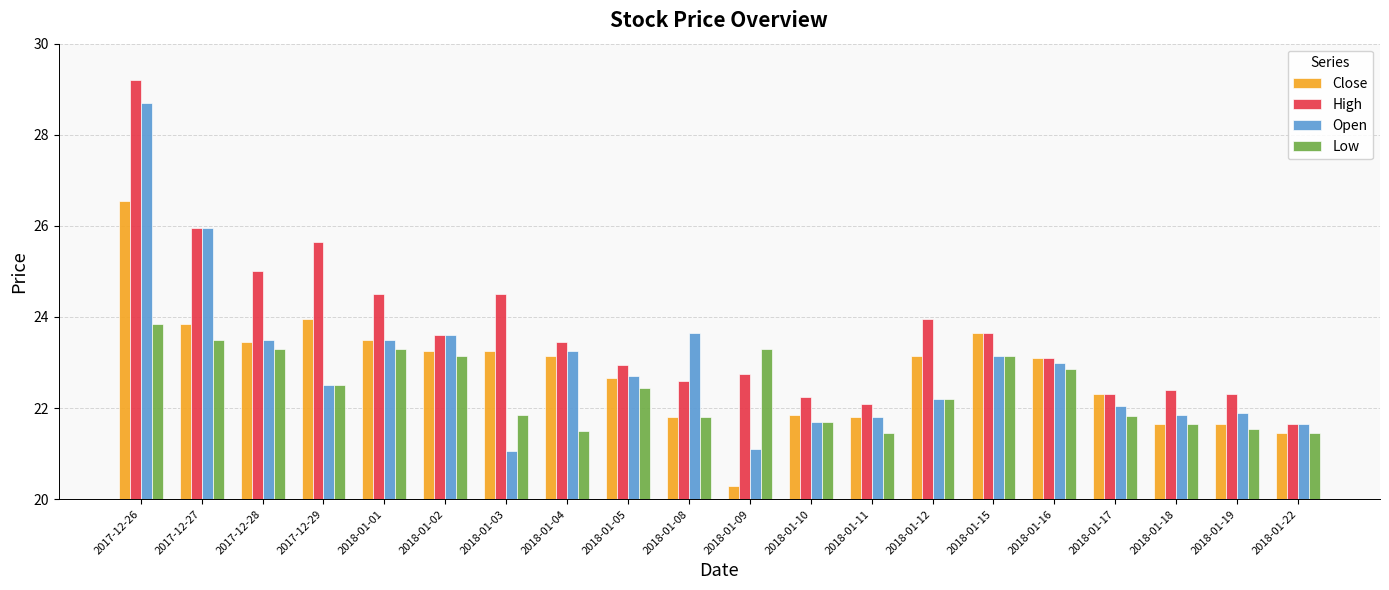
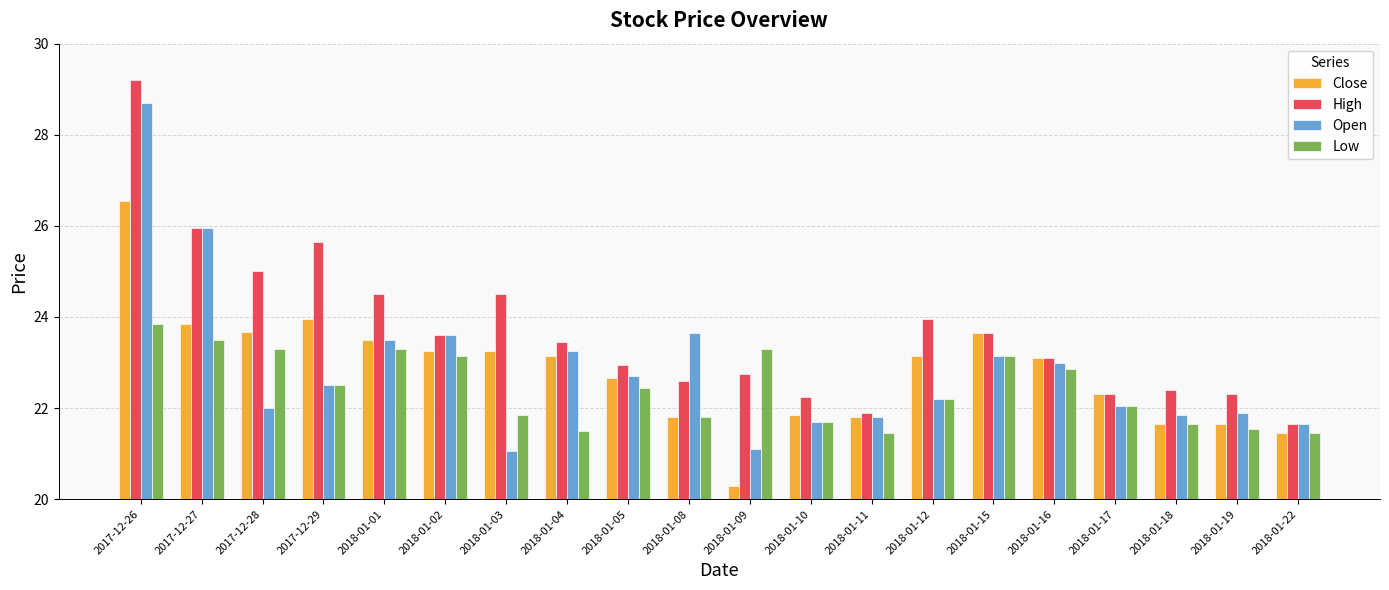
  {
    "Close": {
      "2017-12-26": 26.6,
      "2017-12-27": 23.9,
-     "2017-12-28": 23.5,
+     "2017-12-28": 23.7,
      "2017-12-29": 24.0,
      "2018-01-01": 23.5,
      "2018-01-02": 23.3,
      "2018-01-03": 23.3,
      "2018-01-04": 23.2,
      "2018-01-05": 22.7,
      "2018-01-08": 21.8,
      "2018-01-09": 20.3,
      "2018-01-10": 21.9,
      "2018-01-11": 21.8,
      "2018-01-12": 23.2,
      "2018-01-15": 23.7,
      "2018-01-16": 23.1,
      "2018-01-17": 22.3,
      "2018-01-18": 21.7,
      "2018-01-19": 21.7,
      "2018-01-22": 21.5
    },
    "High": {
      "2017-12-26": 29.2,
      "2017-12-27": 26.0,
      "2017-12-28": 25.0,
      "2017-12-29": 25.7,
      "2018-01-01": 24.5,
      "2018-01-02": 23.6,
      "2018-01-03": 24.5,
      "2018-01-04": 23.5,
      "2018-01-05": 23.0,
      "2018-01-08": 22.6,
      "2018-01-09": 22.8,
      "2018-01-10": 22.3,
-     "2018-01-11": 22.1,
+     "2018-01-11": 21.9,
      "2018-01-12": 24.0,
      "2018-01-15": 23.7,
      "2018-01-16": 23.1,
      "2018-01-17": 22.3,
      "2018-01-18": 22.4,
      "2018-01-19": 22.3,
      "2018-01-22": 21.7
    },
    "Open": {
      "2017-12-26": 28.7,
      "2017-12-27": 26.0,
-     "2017-12-28": 23.5,
+     "2017-12-28": 22.0,
      "2017-12-29": 22.5,
      "2018-01-01": 23.5,
      "2018-01-02": 23.6,
      "2018-01-03": 21.1,
      "2018-01-04": 23.3,
      "2018-01-05": 22.7,
      "2018-01-08": 23.7,
      "2018-01-09": 21.1,
      "2018-01-10": 21.7,
      "2018-01-11": 21.8,
      "2018-01-12": 22.2,
      "2018-01-15": 23.2,
      "2018-01-16": 23.0,
      "2018-01-17": 22.1,
      "2018-01-18": 21.9,
      "2018-01-19": 21.9,
      "2018-01-22": 21.7
    },
    "Low": {
      "2017-12-26": 23.9,
      "2017-12-27": 23.5,
      "2017-12-28": 23.3,
      "2017-12-29": 22.5,
      "2018-01-01": 23.3,
      "2018-01-02": 23.2,
      "2018-01-03": 21.9,
      "2018-01-04": 21.5,
      "2018-01-05": 22.5,
      "2018-01-08": 21.8,
      "2018-01-09": 23.3,
      "2018-01-10": 21.7,
      "2018-01-11": 21.5,
      "2018-01-12": 22.2,
      "2018-01-15": 23.2,
      "2018-01-16": 22.9,
-     "2018-01-17": 21.8,
+     "2018-01-17": 22.1,
      "2018-01-18": 21.7,
      "2018-01-19": 21.6,
      "2018-01-22": 21.5
    }
  }
